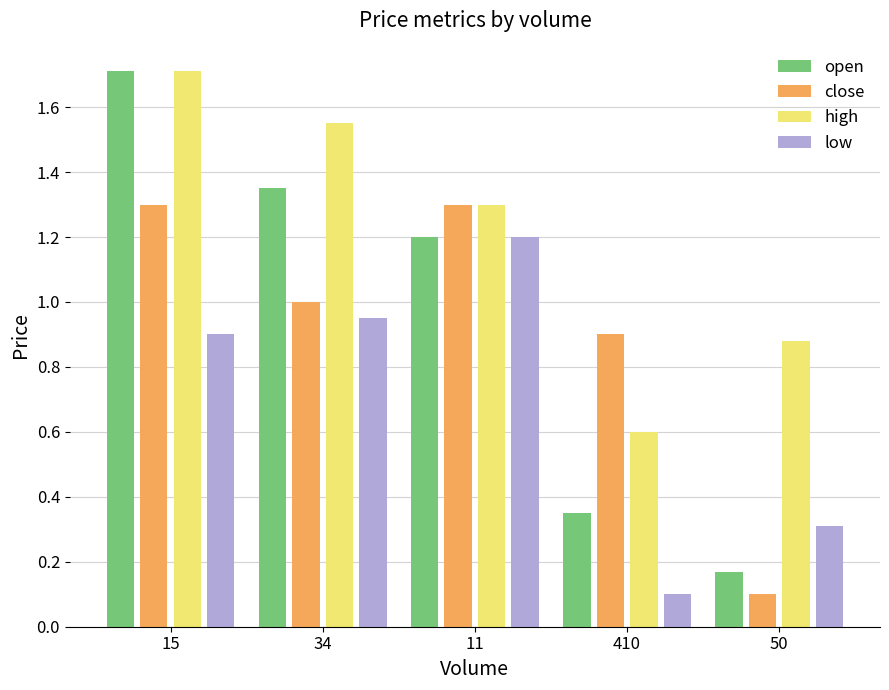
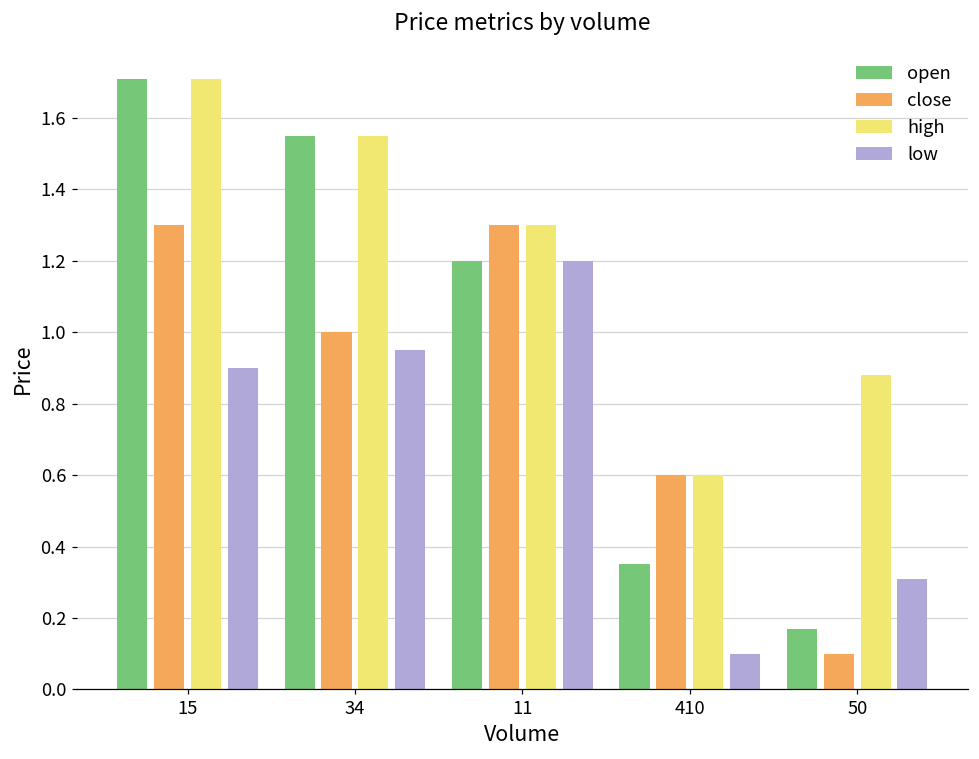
  {
    "open": {
      "15": 1.71,
-     "34": 1.35,
+     "34": 1.55,
      "11": 1.20,
      "410": 0.35,
      "50": 0.17
    },
    "close": {
      "15": 1.3,
      "34": 1.0,
      "11": 1.3,
-     "410": 0.9,
+     "410": 0.6,
      "50": 0.1
    },
    "high": {
      "15": 1.71,
      "34": 1.55,
      "11": 1.30,
      "410": 0.60,
      "50": 0.88
    },
    "low": {
      "15": 0.90,
      "34": 0.95,
      "11": 1.20,
      "410": 0.10,
      "50": 0.31
    }
  }
